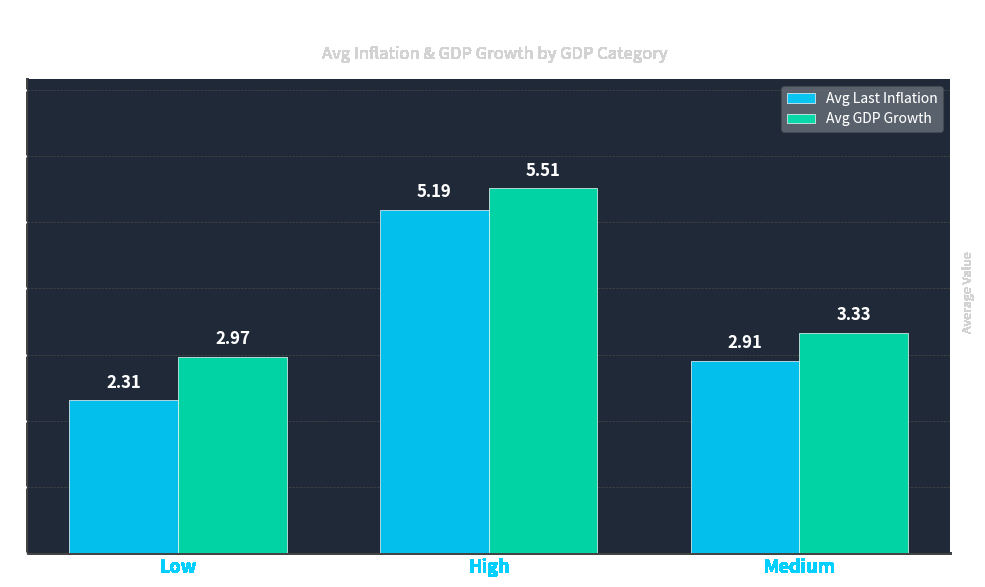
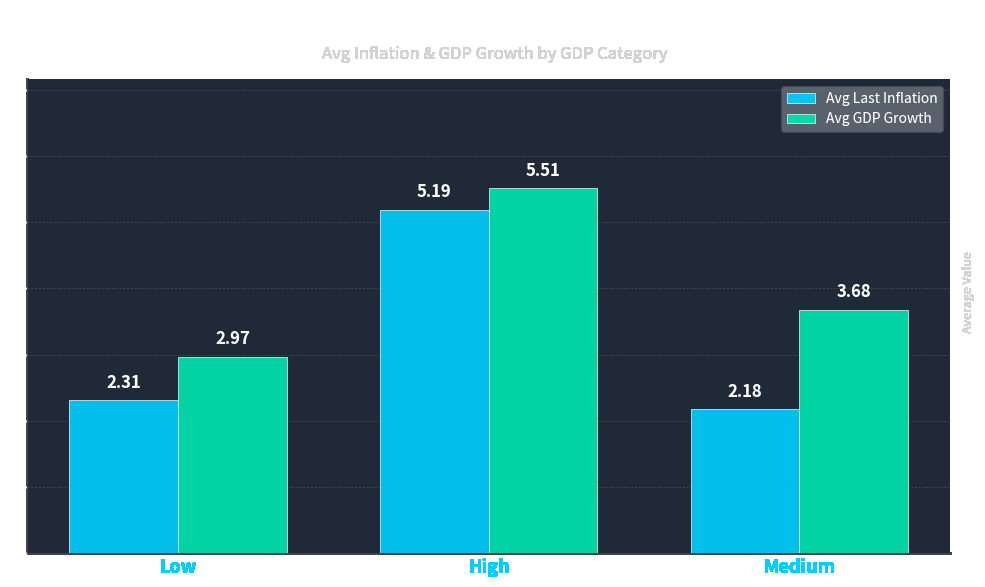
  {
    "Avg Last Inflation": {
      "Low": 2.31,
      "High": 5.19,
-     "Medium": 2.91
+     "Medium": 2.18
    },
    "Avg GDP Growth": {
      "Low": 2.97,
      "High": 5.51,
-     "Medium": 3.33
+     "Medium": 3.68
    }
  }
